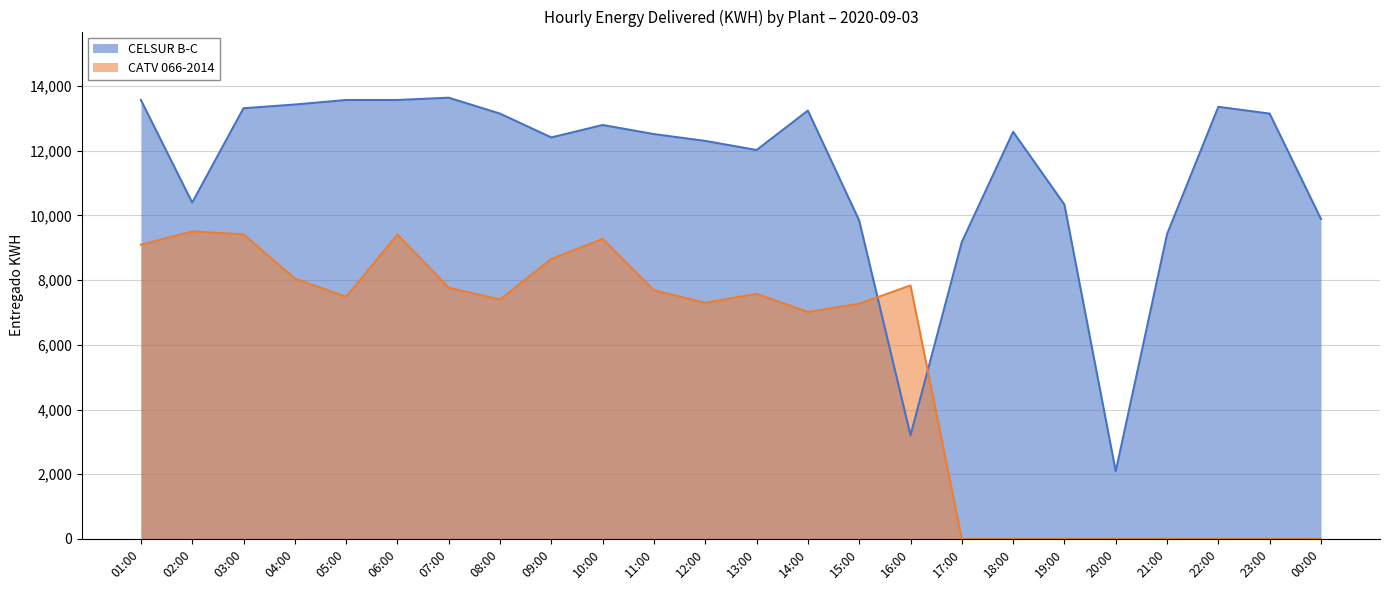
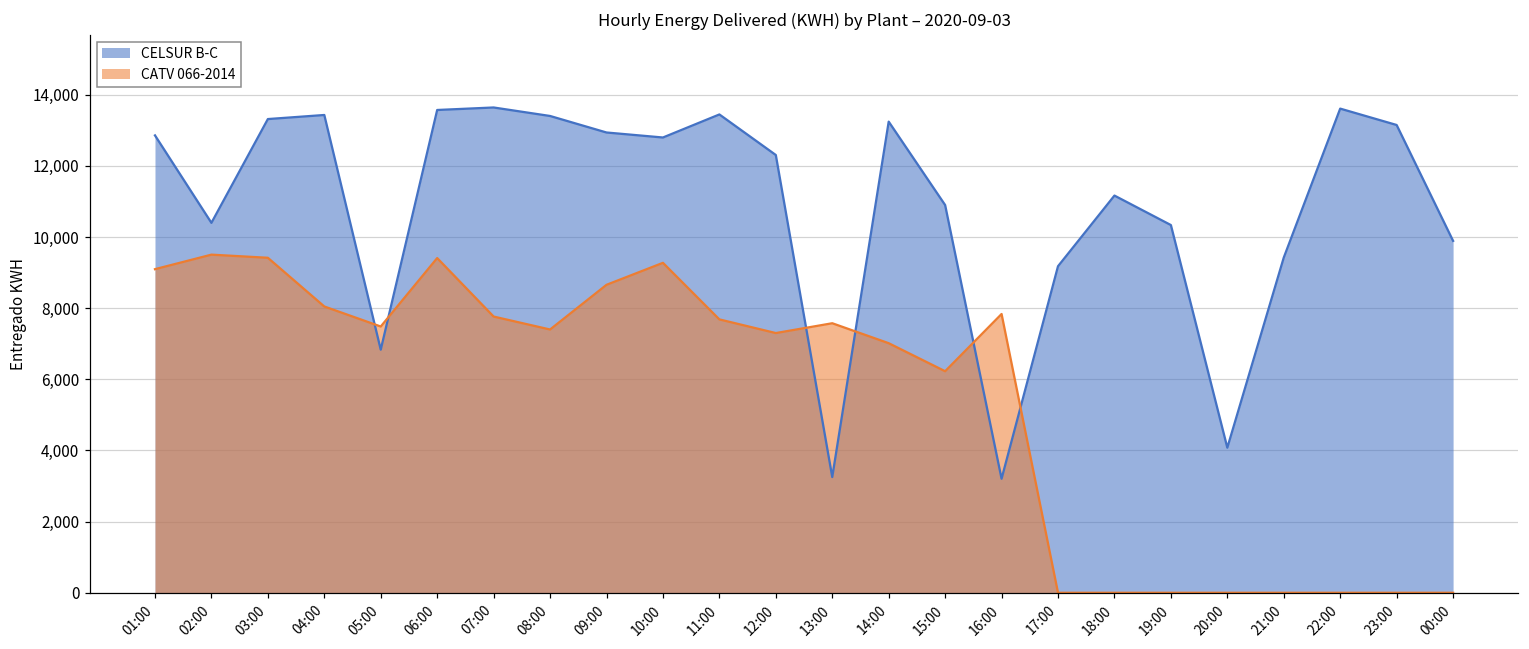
  {
    "CELSUR B-C": {
-     "01:00": "13,600",
+     "01:00": "12,900",
      "02:00": "10,400",
      "03:00": "13,300",
      "04:00": "13,400",
-     "05:00": "13,600",
+     "05:00": "6,800",
      "06:00": "13,600",
      "07:00": "13,600",
-     "08:00": "13,100",
-     "09:00": "12,400",
+     "08:00": "13,400",
+     "09:00": "12,900",
      "10:00": "12,800",
-     "11:00": "12,500",
+     "11:00": "13,400",
      "12:00": "12,300",
-     "13:00": "12,000",
+     "13:00": "3,300",
      "14:00": "13,200",
-     "15:00": "9,800",
+     "15:00": "10,900",
      "16:00": "3,200",
      "17:00": "9,200",
-     "18:00": "12,600",
+     "18:00": "11,200",
      "19:00": "10,300",
-     "20:00": "2,100",
+     "20:00": "4,100",
      "21:00": "9,400",
-     "22:00": "13,400",
+     "22:00": "13,600",
      "23:00": "13,100",
      "00:00": "9,900"
    },
    "CATV 066-2014": {
      "01:00": "9,100",
      "02:00": "9,500",
      "03:00": "9,400",
      "04:00": "8,000",
      "05:00": "7,500",
      "06:00": "9,400",
      "07:00": "7,800",
      "08:00": "7,400",
      "09:00": "8,700",
      "10:00": "9,300",
      "11:00": "7,700",
      "12:00": "7,300",
      "13:00": "7,600",
      "14:00": "7,000",
-     "15:00": "7,300",
+     "15:00": "6,200",
      "16:00": "7,800",
      "17:00": "0",
      "18:00": "0",
      "19:00": "0",
      "20:00": "0",
      "21:00": "0",
      "22:00": "0",
      "23:00": "0",
      "00:00": "0"
    }
  }
